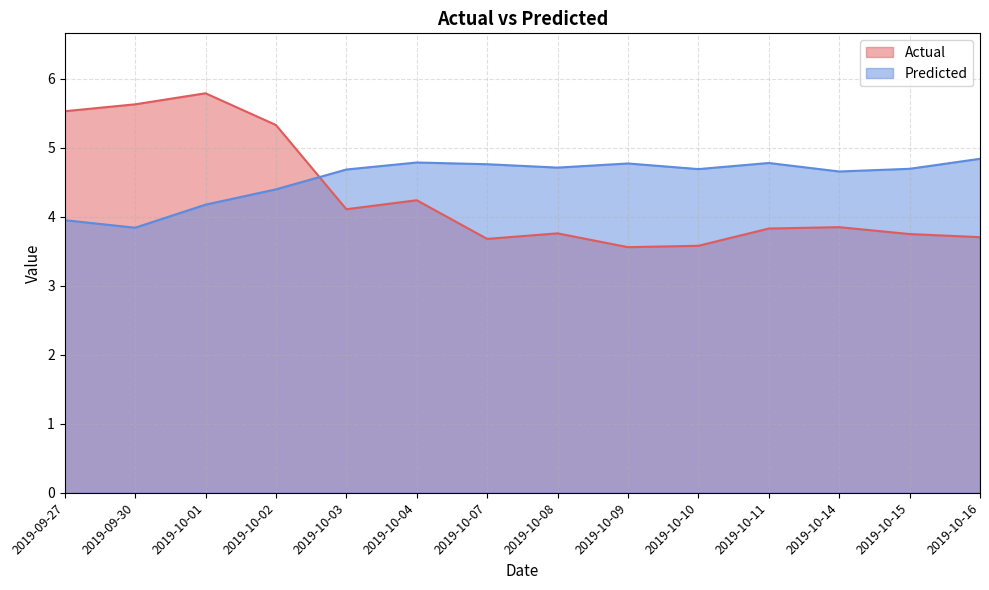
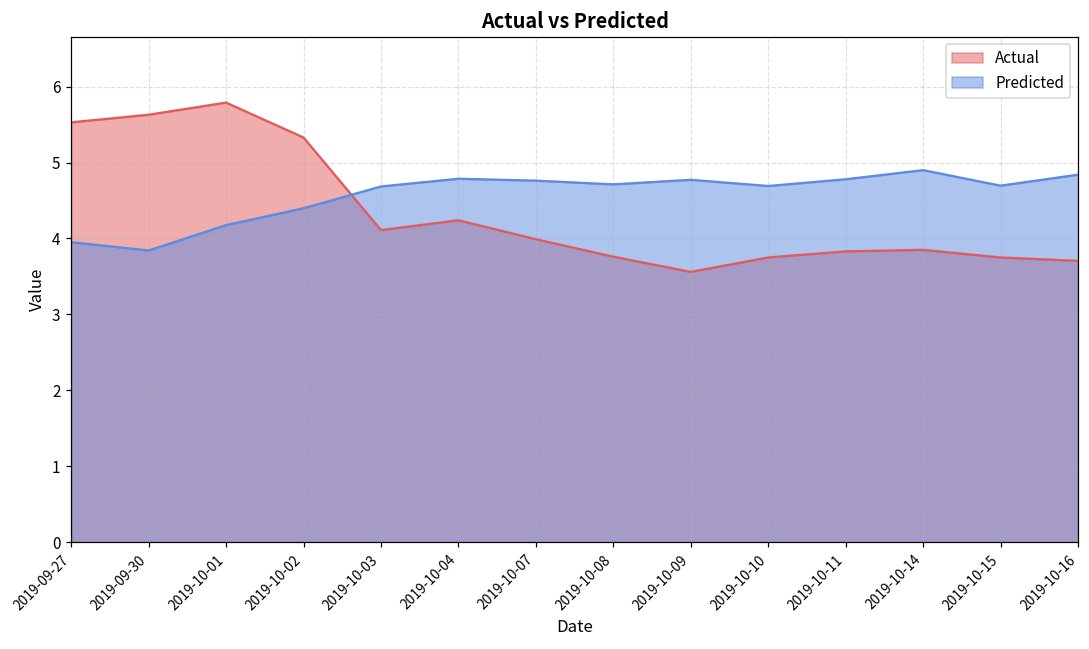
  {
    "Actual": {
      "2019-09-27": 5.5,
      "2019-09-30": 5.6,
      "2019-10-01": 5.8,
      "2019-10-02": 5.3,
      "2019-10-03": 4.1,
      "2019-10-04": 4.2,
-     "2019-10-07": 3.7,
+     "2019-10-07": 4.0,
      "2019-10-08": 3.8,
      "2019-10-09": 3.6,
-     "2019-10-10": 3.6,
+     "2019-10-10": 3.8,
      "2019-10-11": 3.8,
      "2019-10-14": 3.9,
      "2019-10-15": 3.8,
      "2019-10-16": 3.7
    },
    "Predicted": {
      "2019-09-27": 4.0,
      "2019-09-30": 3.8,
      "2019-10-01": 4.2,
      "2019-10-02": 4.4,
      "2019-10-03": 4.7,
      "2019-10-04": 4.8,
      "2019-10-07": 4.8,
      "2019-10-08": 4.7,
      "2019-10-09": 4.8,
      "2019-10-10": 4.7,
      "2019-10-11": 4.8,
-     "2019-10-14": 4.7,
+     "2019-10-14": 4.9,
      "2019-10-15": 4.7,
      "2019-10-16": 4.8
    }
  }
